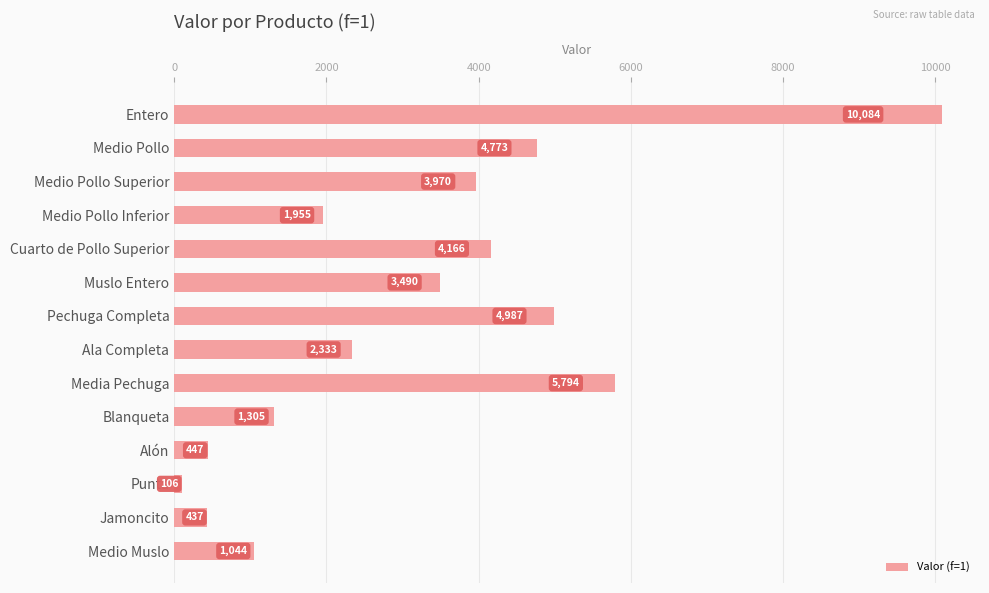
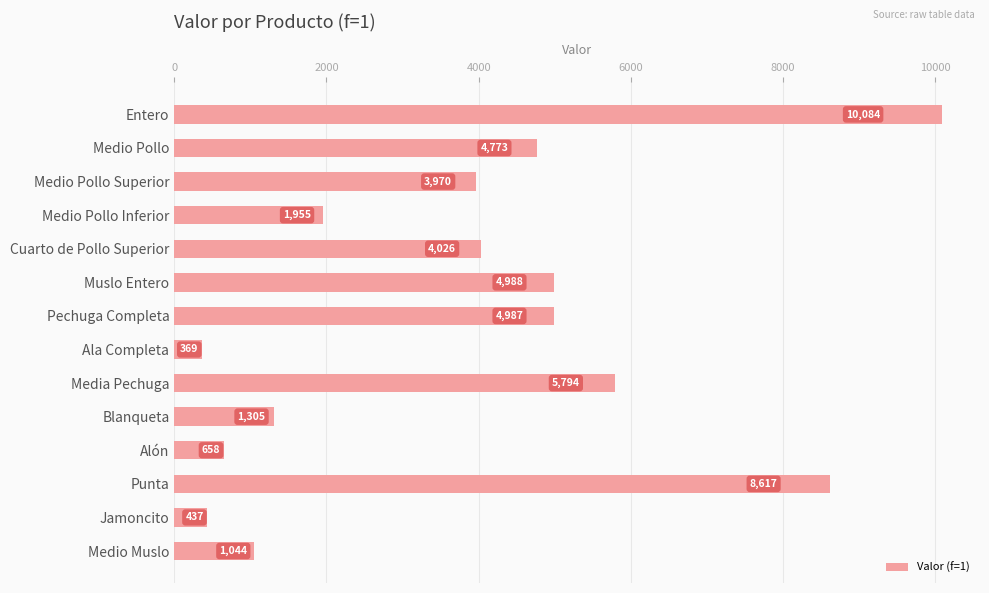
  {
-   "Cuarto de Pollo Superior": "4,166",
-   "Muslo Entero": "3,490",
-   "Ala Completa": "2,333",
-   "Alón": "447",
-   "Punta": "106"
+   "Cuarto de Pollo Superior": "4,026",
+   "Muslo Entero": "4,988",
+   "Ala Completa": "369",
+   "Alón": "658",
+   "Punta": "8,617"
  }
